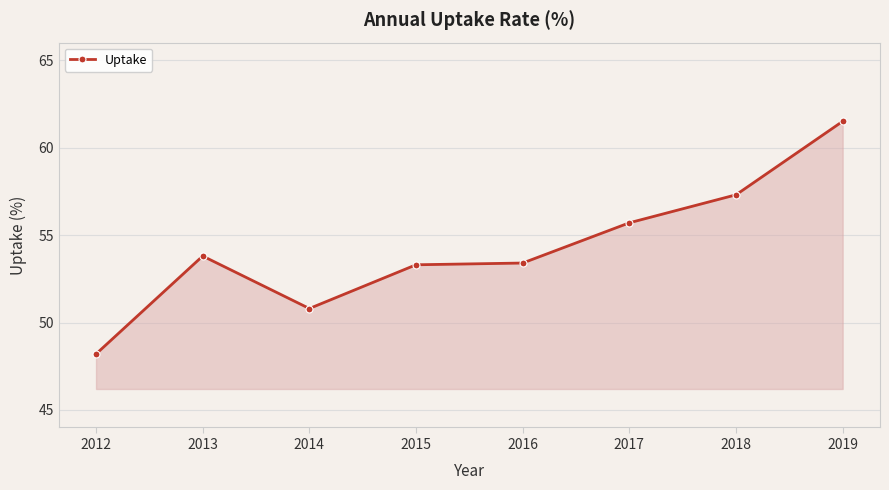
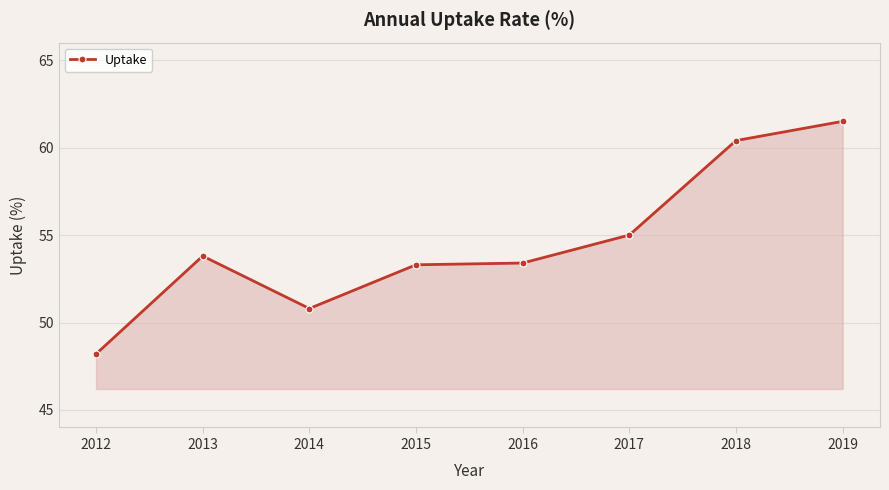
  {
    "2012": 48.2,
    "2013": 53.8,
    "2014": 50.8,
    "2015": 53.3,
    "2016": 53.4,
-   "2017": 55.7,
-   "2018": 57.3,
+   "2017": 55.0,
+   "2018": 60.4,
    "2019": 61.5
  }
